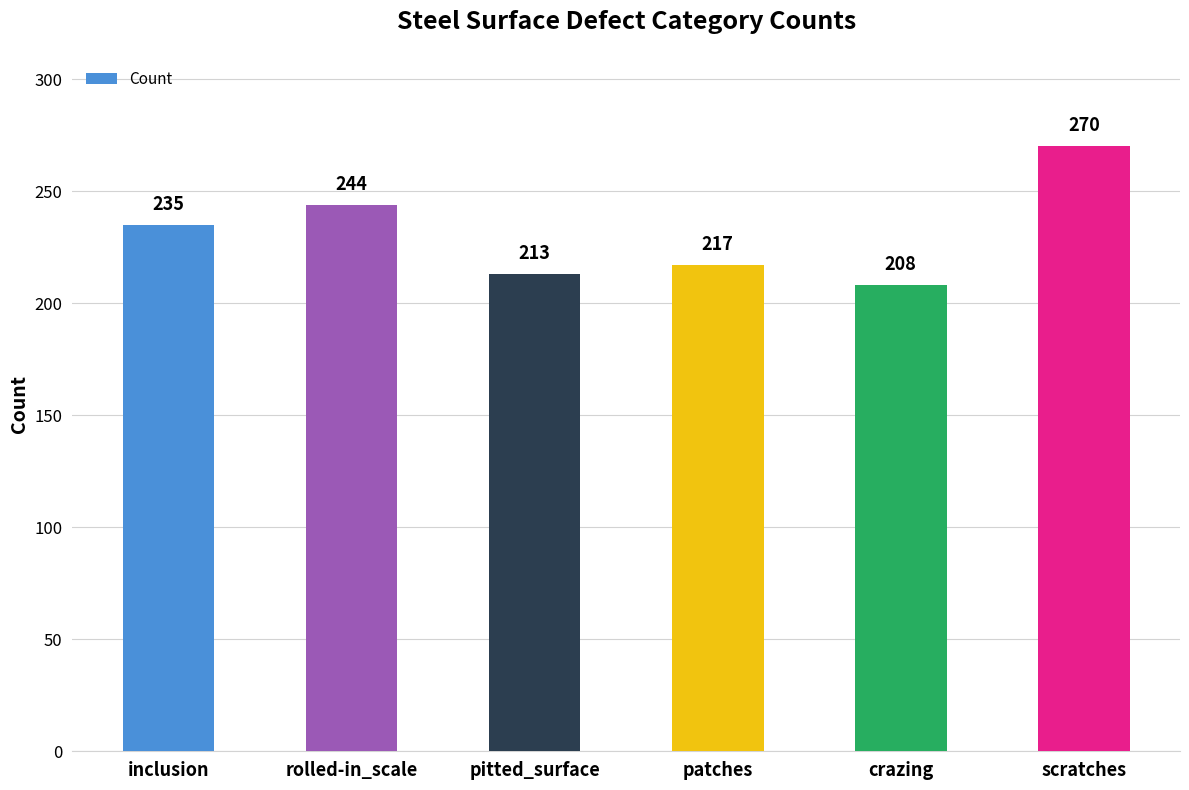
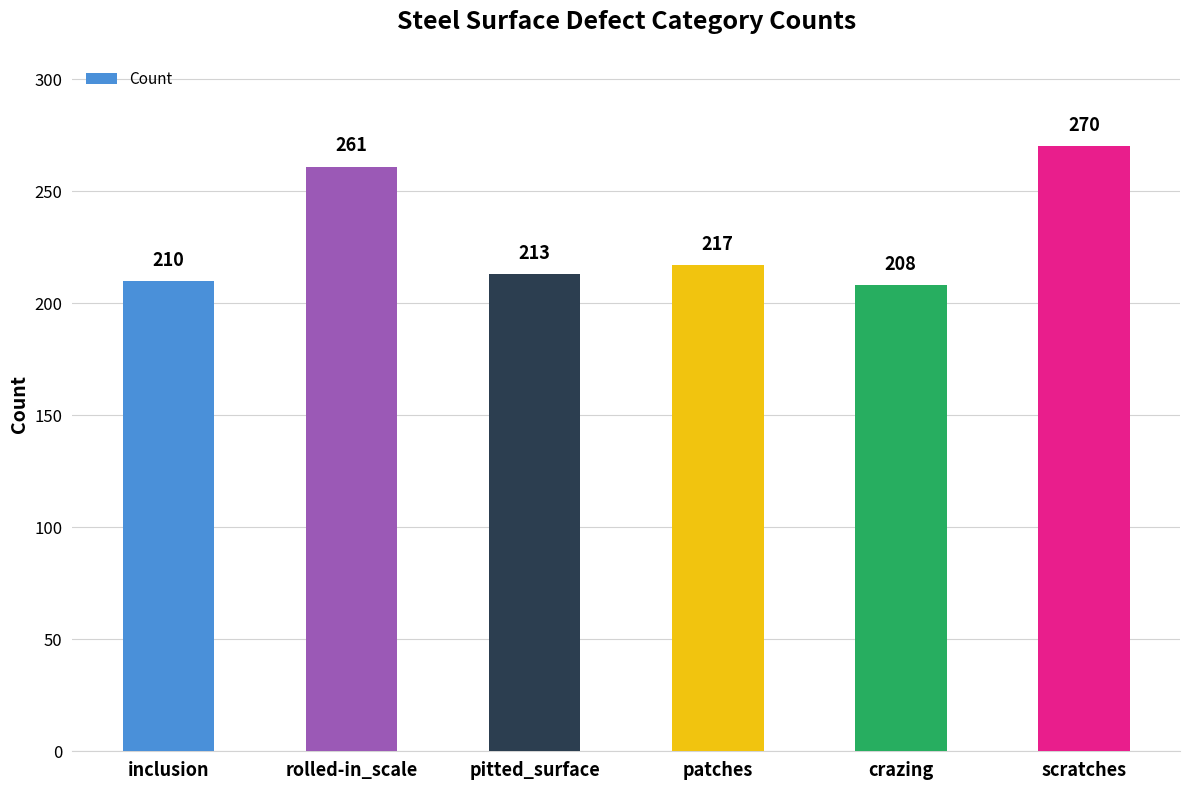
  {
-   "inclusion": 235,
-   "rolled-in_scale": 244,
+   "inclusion": 210,
+   "rolled-in_scale": 261,
    "pitted_surface": 213,
    "patches": 217,
    "crazing": 208,
    "scratches": 270
  }
